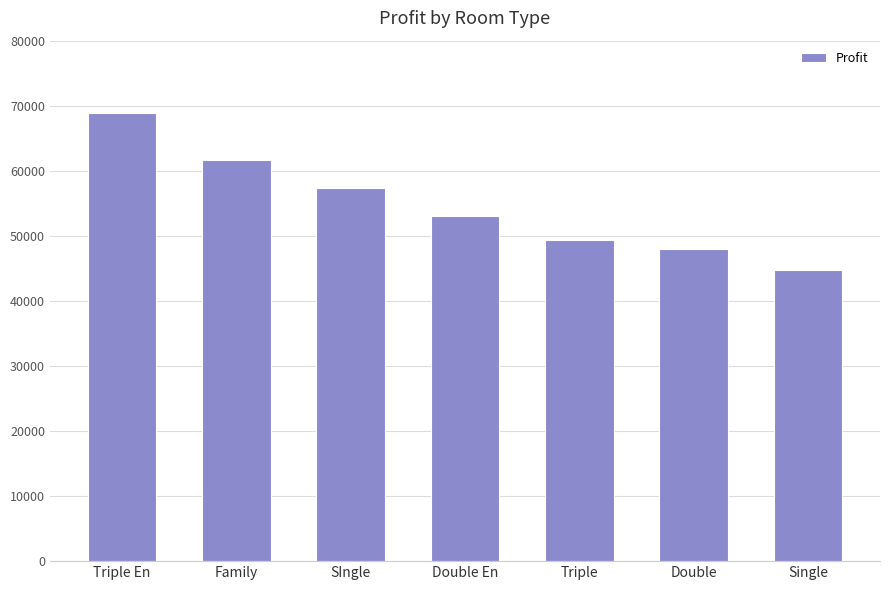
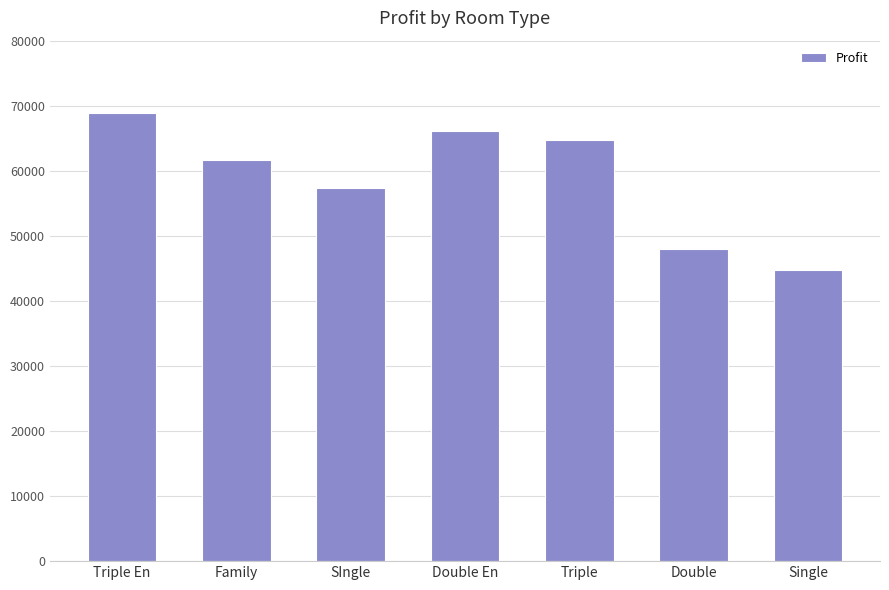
  {
    "Triple En": 69000,
    "Family": 62000,
    "SIngle": 57000,
-   "Double En": 53000,
-   "Triple": 49000,
+   "Double En": 66000,
+   "Triple": 65000,
    "Double": 48000,
    "Single": 45000
  }
